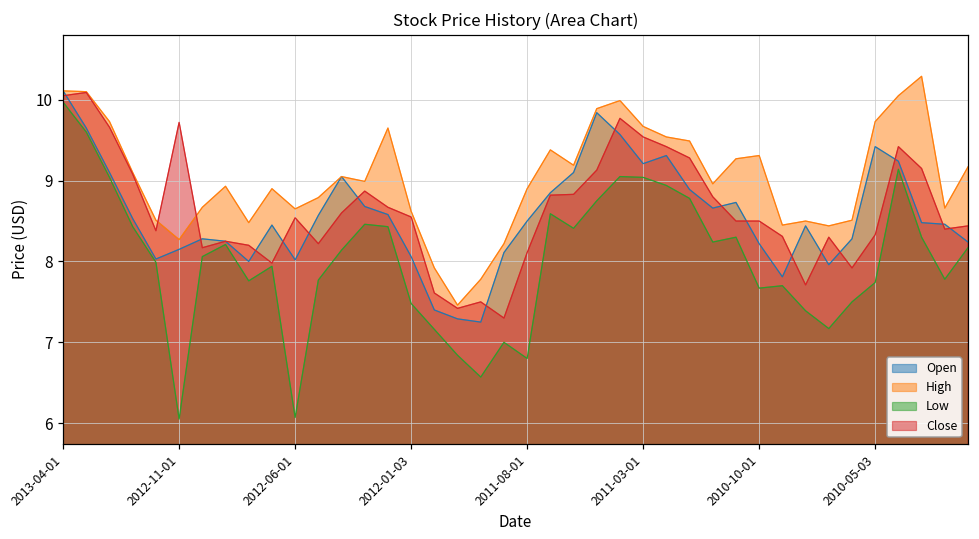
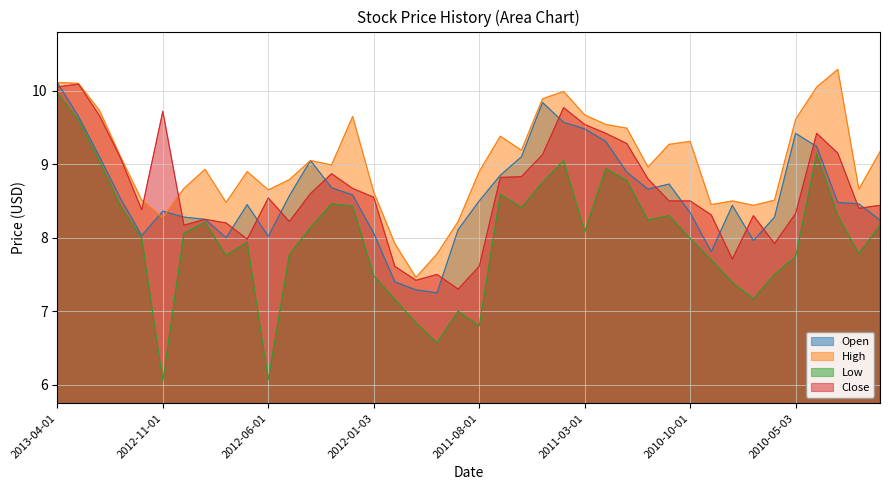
  {
    "Open": {
-     "2012-11-01": 8.2,
+     "2012-11-01": 8.4,
      "2012-06-01": 8.0,
      "2012-01-03": 8.1,
      "2011-08-01": 8.5,
-     "2011-03-01": 9.2,
-     "2010-10-01": 8.2,
+     "2011-03-01": 9.5,
+     "2010-10-01": 8.3,
      "2010-05-03": 9.4
    },
    "High": {
      "2012-11-01": 8.3,
      "2012-06-01": 8.7,
      "2012-01-03": 8.6,
      "2011-08-01": 8.9,
      "2011-03-01": 9.7,
      "2010-10-01": 9.3,
-     "2010-05-03": 9.7
+     "2010-05-03": 9.6
    },
    "Low": {
      "2013-04-01": 10.0,
      "2012-11-01": 6.1,
      "2012-06-01": 6.1,
      "2012-01-03": 7.5,
      "2011-08-01": 6.8,
-     "2011-03-01": 9.0,
-     "2010-10-01": 7.7,
+     "2011-03-01": 8.1,
+     "2010-10-01": 8.0,
      "2010-05-03": 7.7
    },
    "Close": {
      "2013-04-01": 10.1,
      "2012-11-01": 9.7,
      "2012-06-01": 8.5,
      "2012-01-03": 8.6,
-     "2011-08-01": 8.1,
+     "2011-08-01": 7.6,
      "2011-03-01": 9.5,
      "2010-10-01": 8.5,
      "2010-05-03": 8.3
    }
  }
